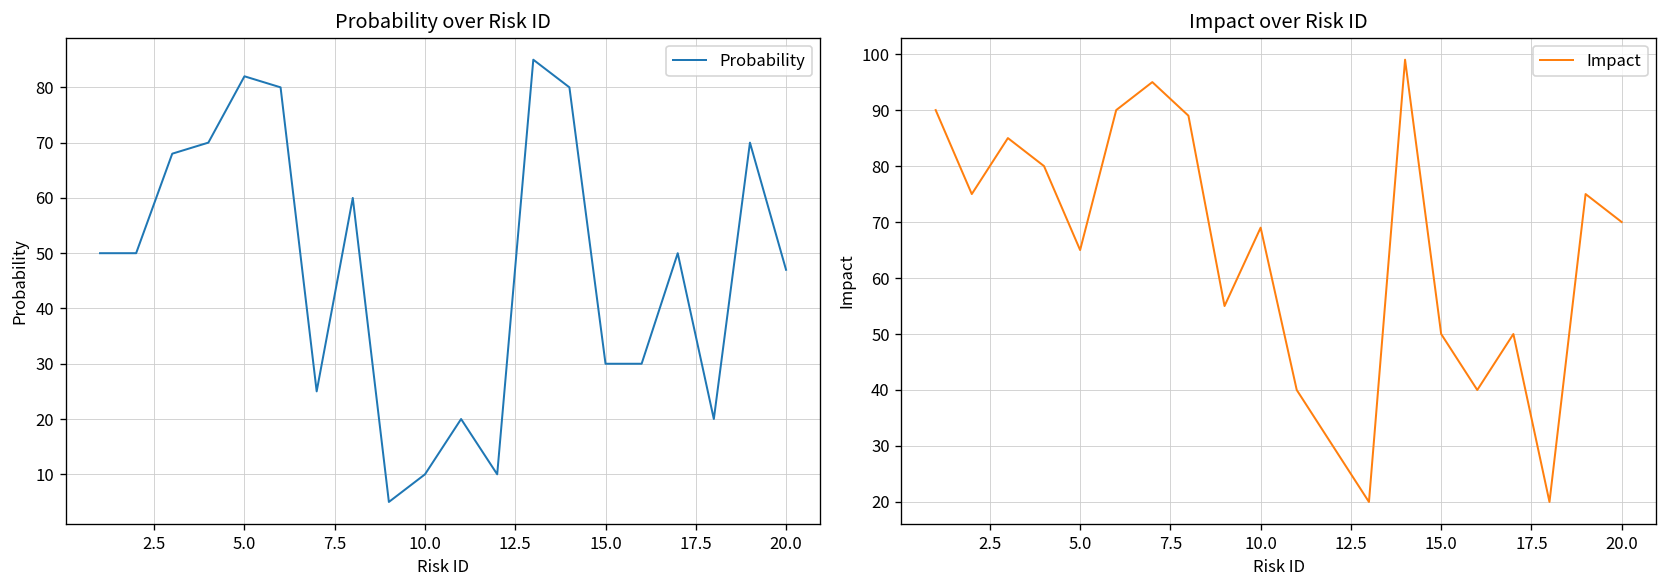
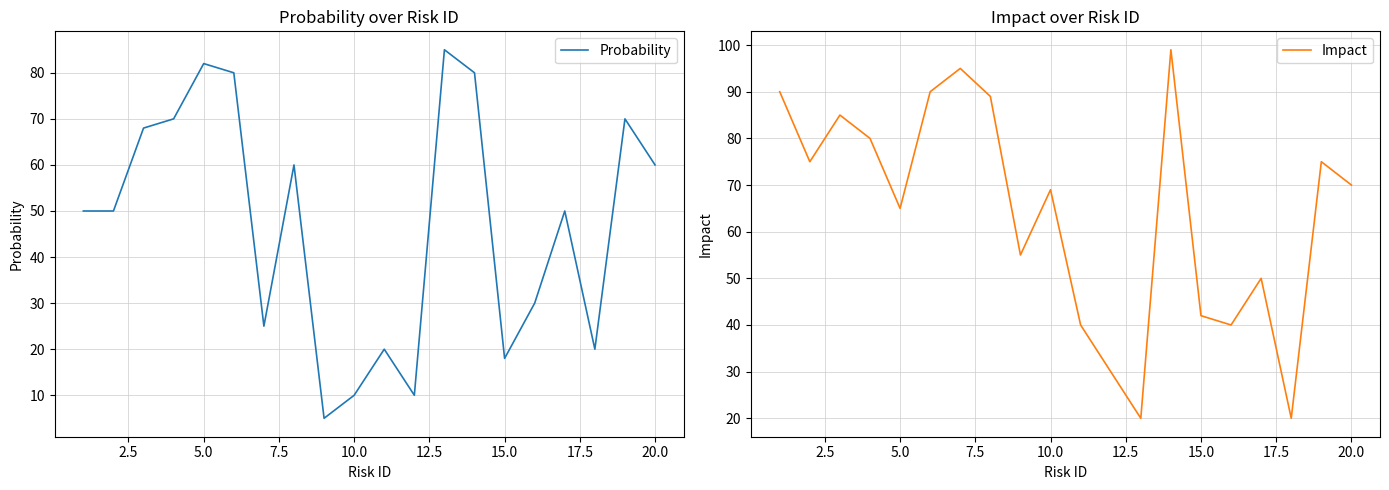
  {
    "Probability over Risk ID": {
      "5.0": 82,
      "10.0": 10,
-     "15.0": 30,
-     "20.0": 47
+     "15.0": 18,
+     "20.0": 60
    },
    "Impact over Risk ID": {
      "5.0": 65,
      "10.0": 69,
-     "15.0": 50,
+     "15.0": 42,
      "20.0": 70
    }
  }
